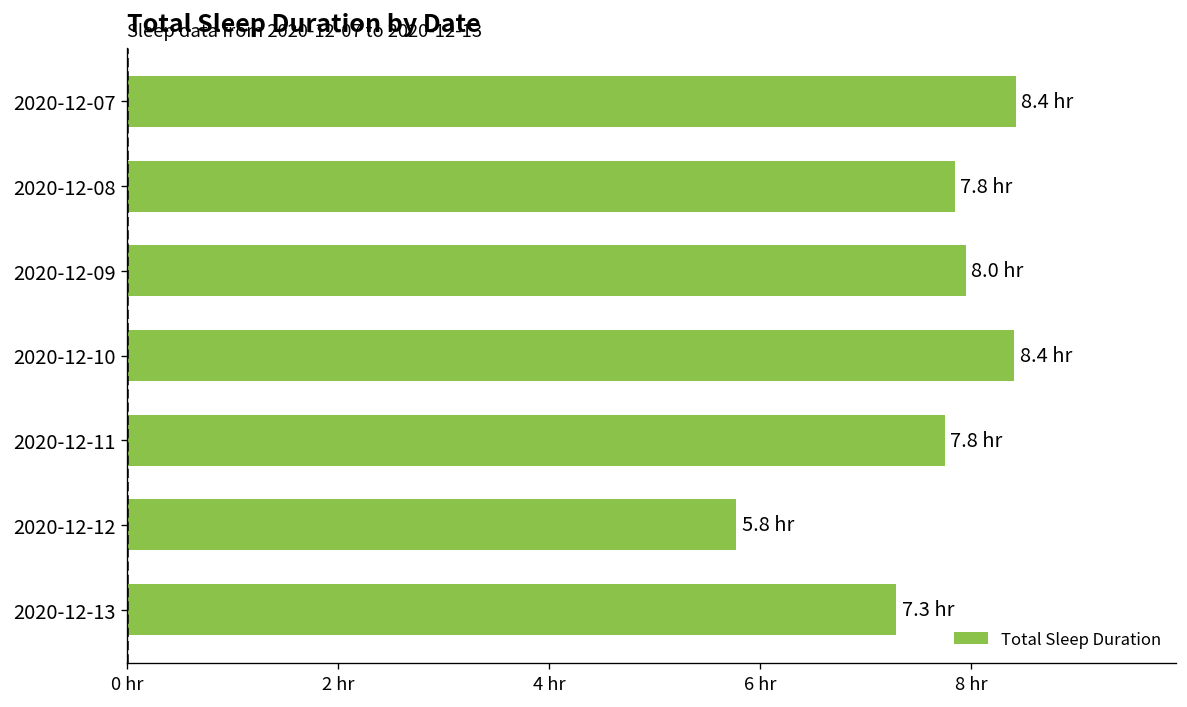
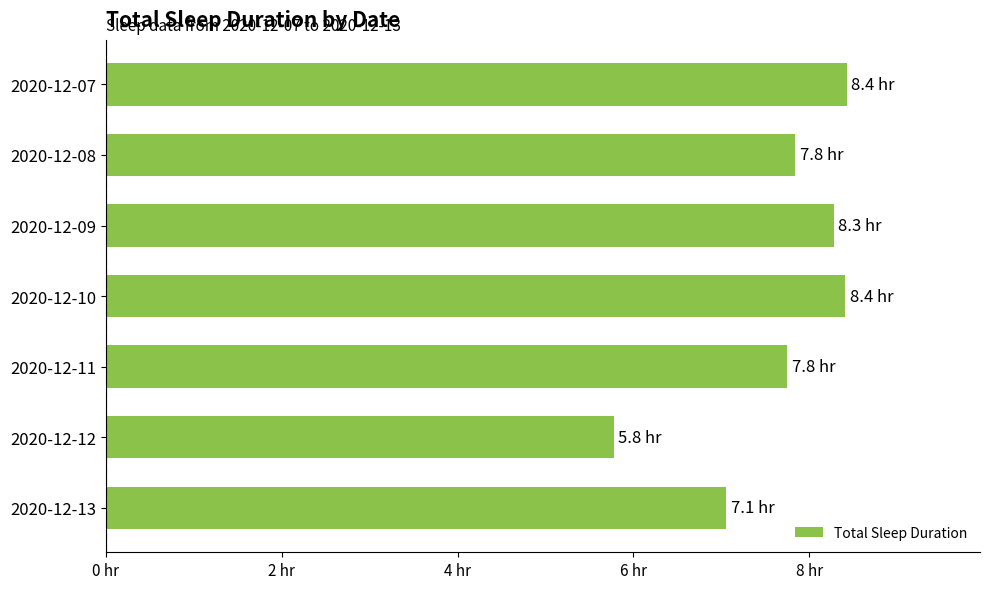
  {
    "2020-12-07": 8.4,
    "2020-12-08": 7.8,
-   "2020-12-09": 8.0,
+   "2020-12-09": 8.3,
    "2020-12-10": 8.4,
    "2020-12-11": 7.8,
    "2020-12-12": 5.8,
-   "2020-12-13": 7.3
+   "2020-12-13": 7.1
  }
